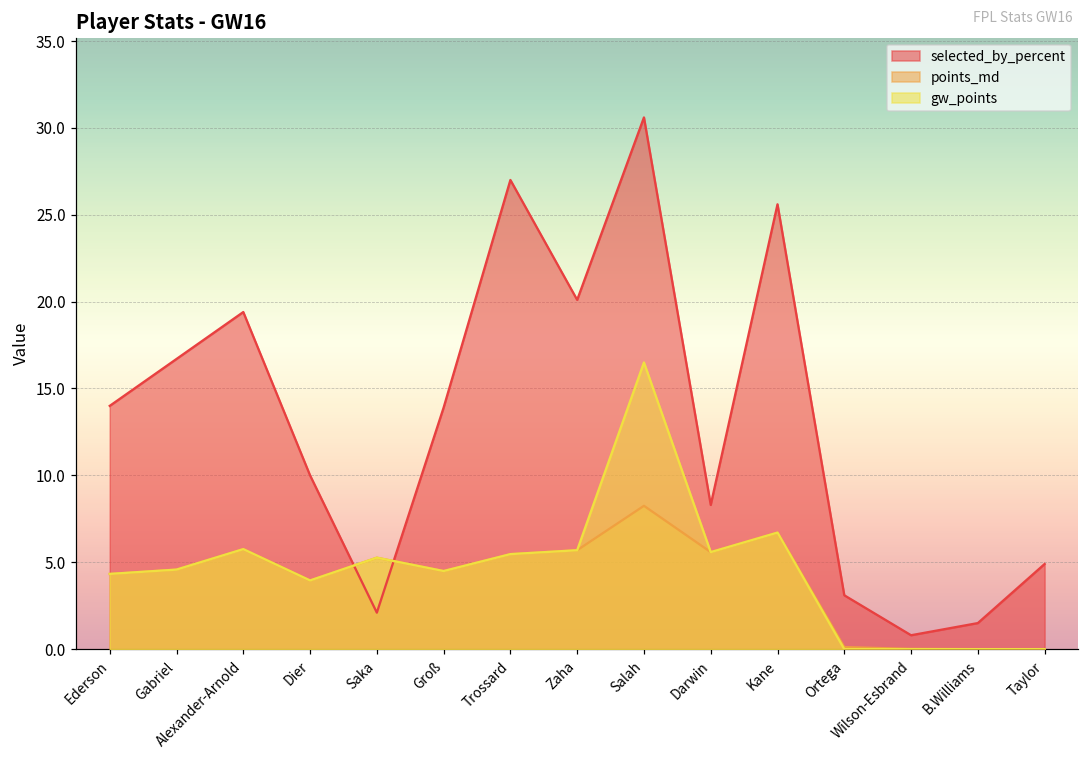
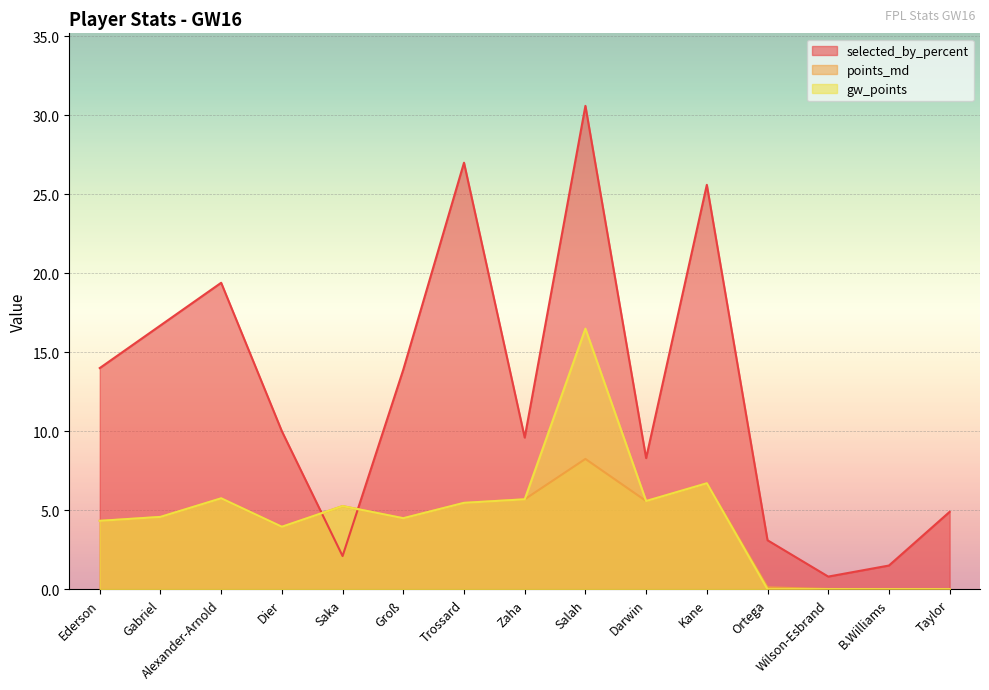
  {
    "selected_by_percent": {
      "Ederson": 14.0,
      "Gabriel": 16.7,
      "Alexander-Arnold": 19.4,
      "Dier": 10.0,
      "Saka": 2.1,
      "Groß": 13.9,
      "Trossard": 27.0,
-     "Zaha": 20.1,
+     "Zaha": 9.6,
      "Salah": 30.6,
      "Darwin": 8.3,
      "Kane": 25.6,
      "Ortega": 3.1,
      "Wilson-Esbrand": 0.8,
      "B.Williams": 1.5,
      "Taylor": 4.9
    }
  }
